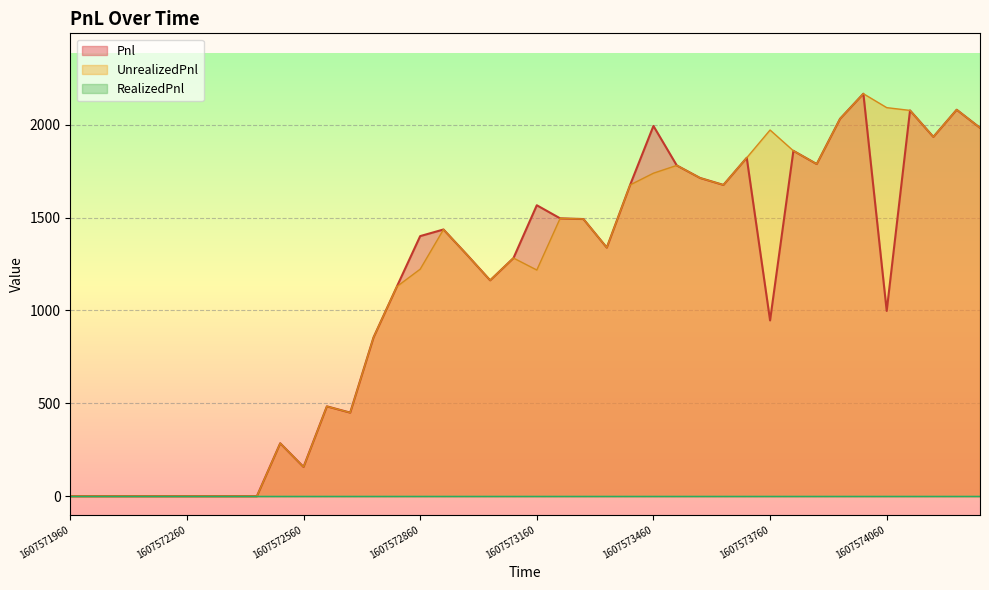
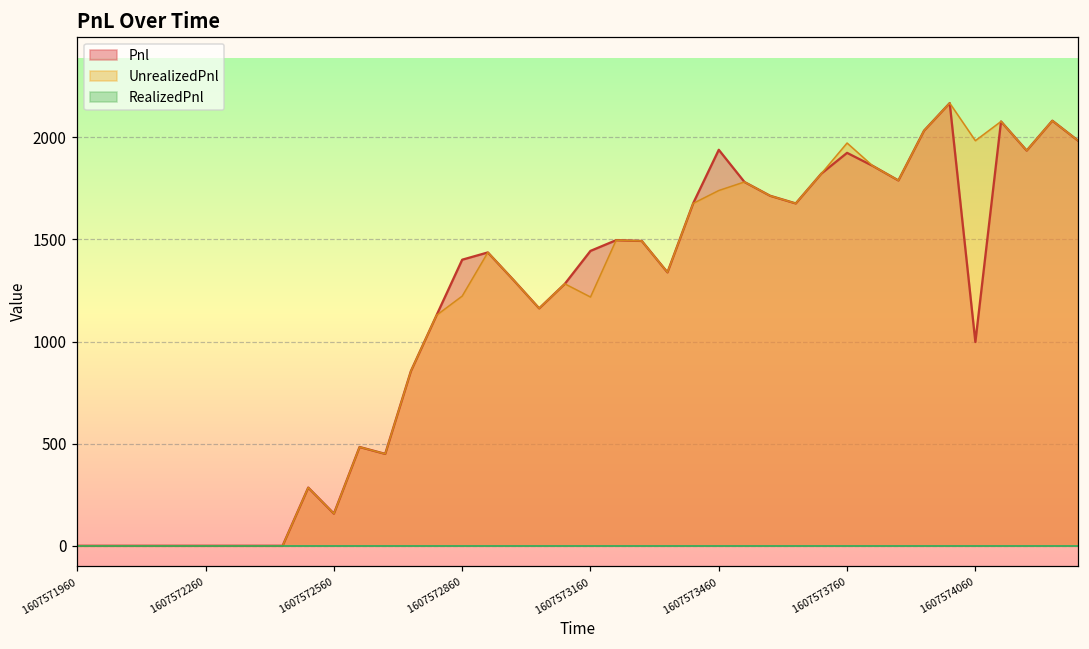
  {
    "Pnl": {
      "1607572860": 1400,
-     "1607573160": 1570,
-     "1607573460": 1990,
-     "1607573760": 950,
+     "1607573160": 1440,
+     "1607573460": 1940,
+     "1607573760": 1920,
      "1607574060": 1000
    },
    "UnrealizedPnl": {
      "1607572860": 1220,
      "1607573160": 1220,
      "1607573460": 1740,
      "1607573760": 1970,
-     "1607574060": 2090
+     "1607574060": 1980
    },
    "RealizedPnl": {
      "1607572560": 0,
      "1607572860": 0,
      "1607573160": 0,
      "1607573460": 0,
      "1607573760": 0,
      "1607574060": 0
    }
  }
